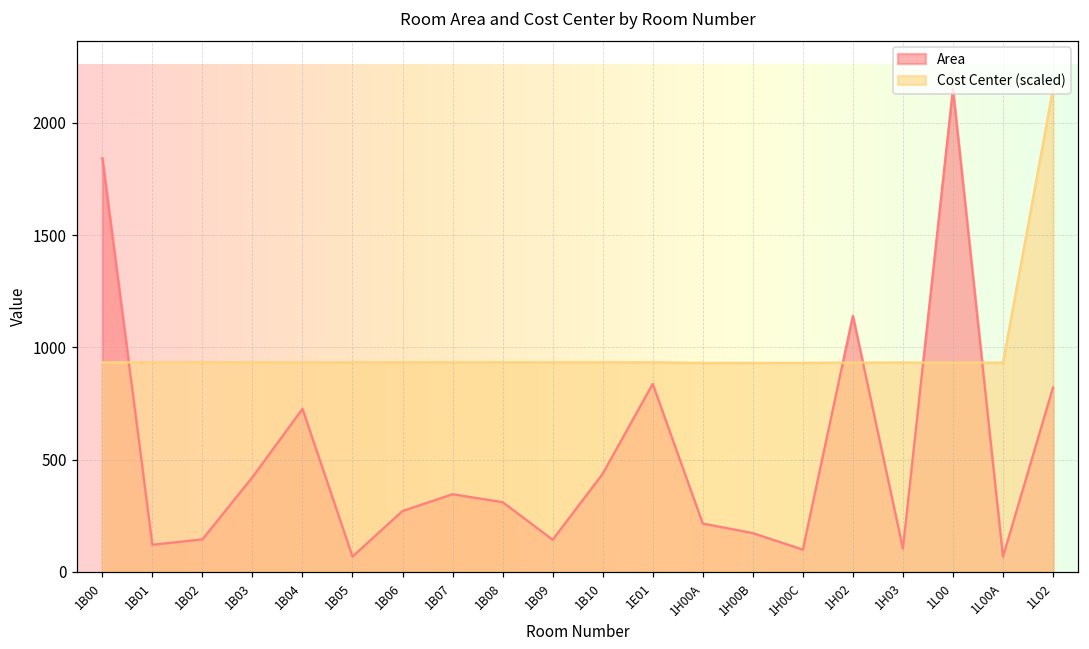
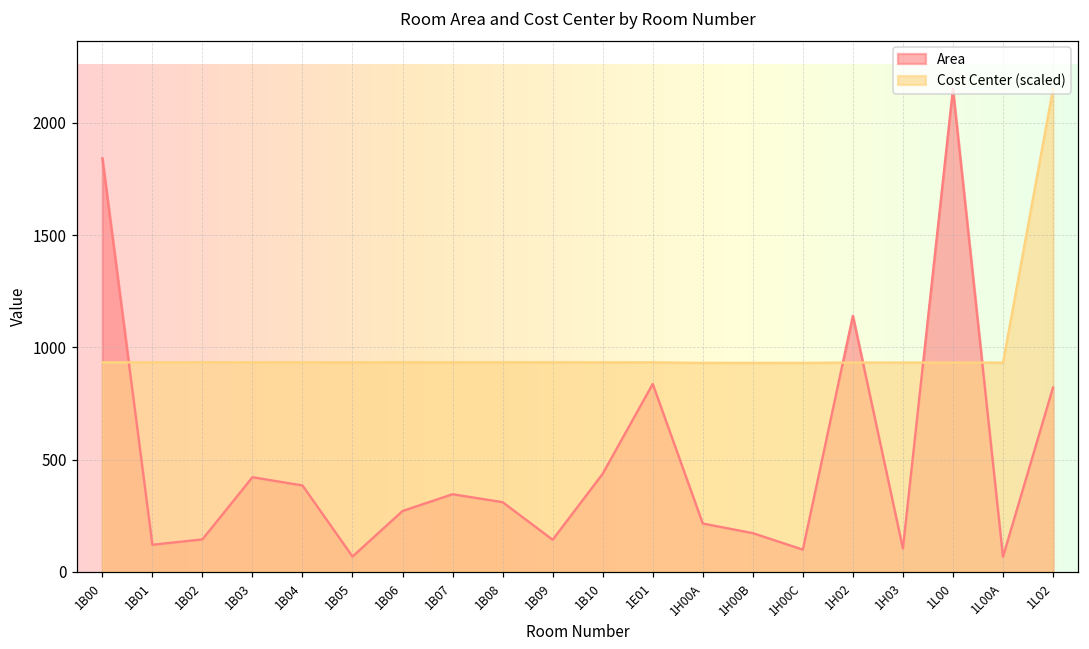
  {
    "Area": {
      "1B00": 1840,
      "1B01": 120,
      "1B02": 140,
      "1B03": 420,
-     "1B04": 730,
+     "1B04": 380,
      "1B05": 70,
      "1B06": 270,
      "1B07": 350,
      "1B08": 310,
      "1B09": 140,
      "1B10": 440,
      "1E01": 840,
      "1H00A": 210,
      "1H00B": 170,
      "1H00C": 100,
      "1H02": 1140,
      "1H03": 100,
      "1L00A": 70,
      "1L02": 820
    },
    "Cost Center (scaled)": {
      "1B00": 930,
      "1B01": 930,
      "1B02": 930,
      "1B03": 930,
      "1B04": 930,
      "1B05": 930,
      "1B06": 930,
      "1B07": 930,
      "1B08": 930,
      "1B09": 930,
      "1B10": 930,
      "1E01": 930,
      "1H00A": 930,
      "1H00B": 930,
      "1H00C": 930,
      "1H02": 930,
      "1H03": 930,
      "1L00": 930,
      "1L00A": 930
    }
  }
